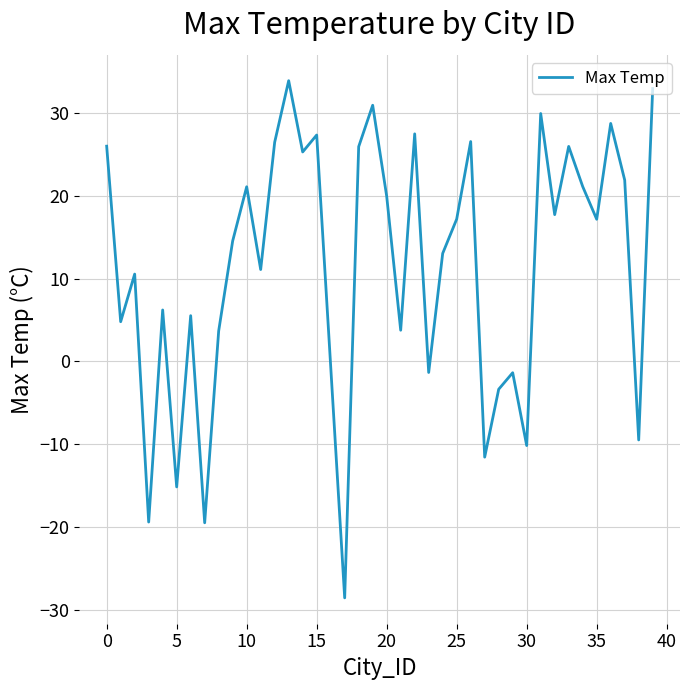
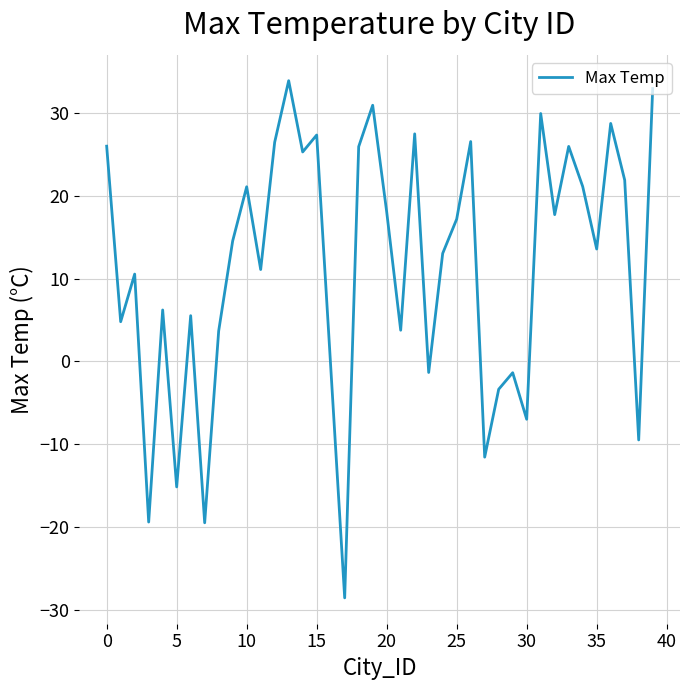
  {
    "0": 26,
    "5": -15,
    "10": 21,
    "15": 27,
-   "20": 20,
+   "20": 18,
    "25": 17,
-   "30": -10,
-   "35": 17
+   "30": -7,
+   "35": 14
  }
